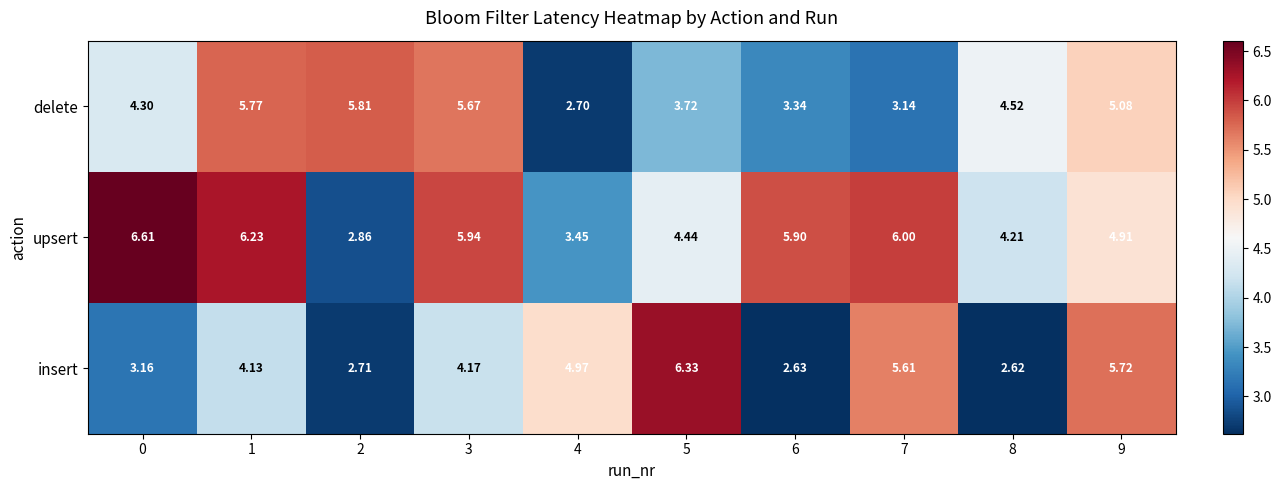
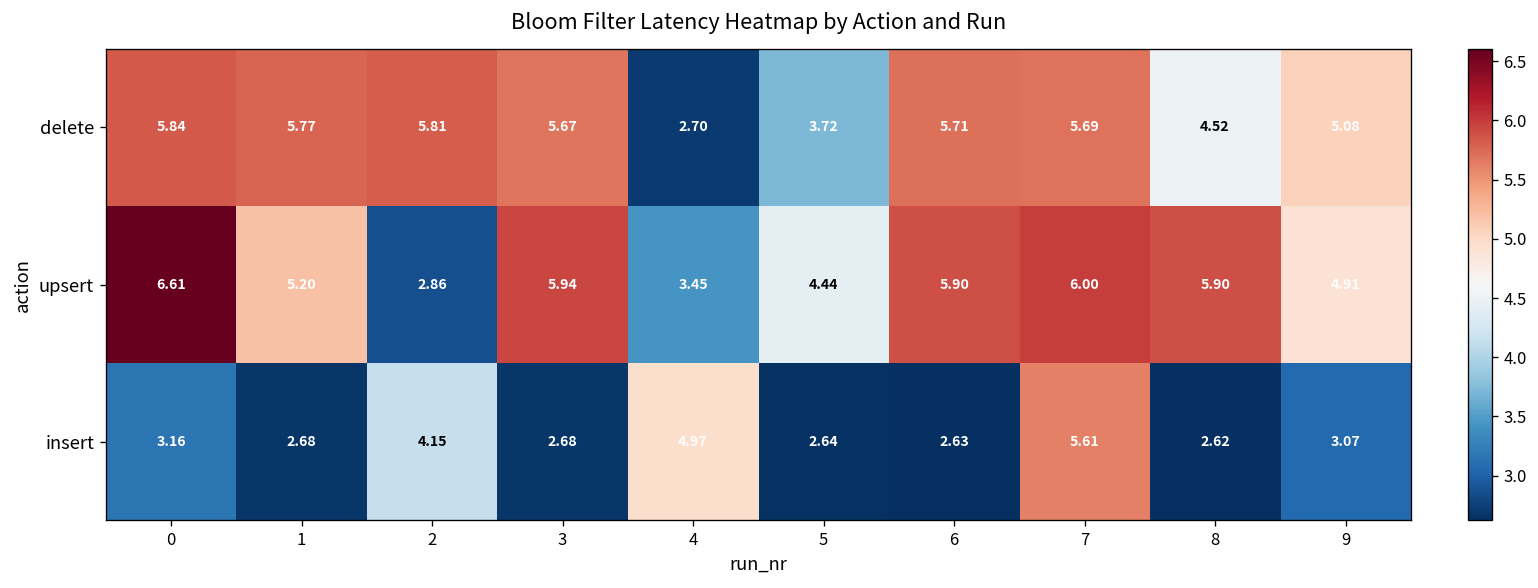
  {
    "delete": {
-     "0": 4.30,
+     "0": 5.84,
      "1": 5.77,
      "2": 5.81,
      "3": 5.67,
      "4": 2.70,
      "5": 3.72,
-     "6": 3.34,
-     "7": 3.14,
+     "6": 5.71,
+     "7": 5.69,
      "8": 4.52,
      "9": 5.08
    },
    "upsert": {
      "0": 6.61,
-     "1": 6.23,
+     "1": 5.20,
      "2": 2.86,
      "3": 5.94,
      "4": 3.45,
      "5": 4.44,
      "6": 5.90,
      "7": 6.00,
-     "8": 4.21
+     "8": 5.90
    },
    "insert": {
      "0": 3.16,
-     "1": 4.13,
-     "2": 2.71,
-     "3": 4.17,
+     "1": 2.68,
+     "2": 4.15,
+     "3": 2.68,
      "4": 4.97,
-     "5": 6.33,
+     "5": 2.64,
      "6": 2.63,
      "7": 5.61,
      "8": 2.62,
-     "9": 5.72
+     "9": 3.07
    }
  }
